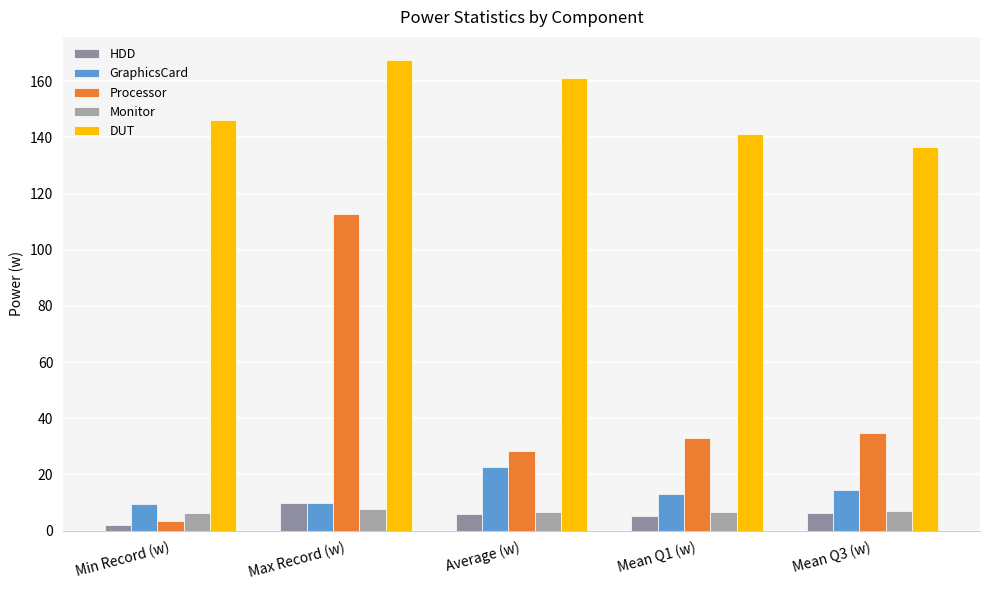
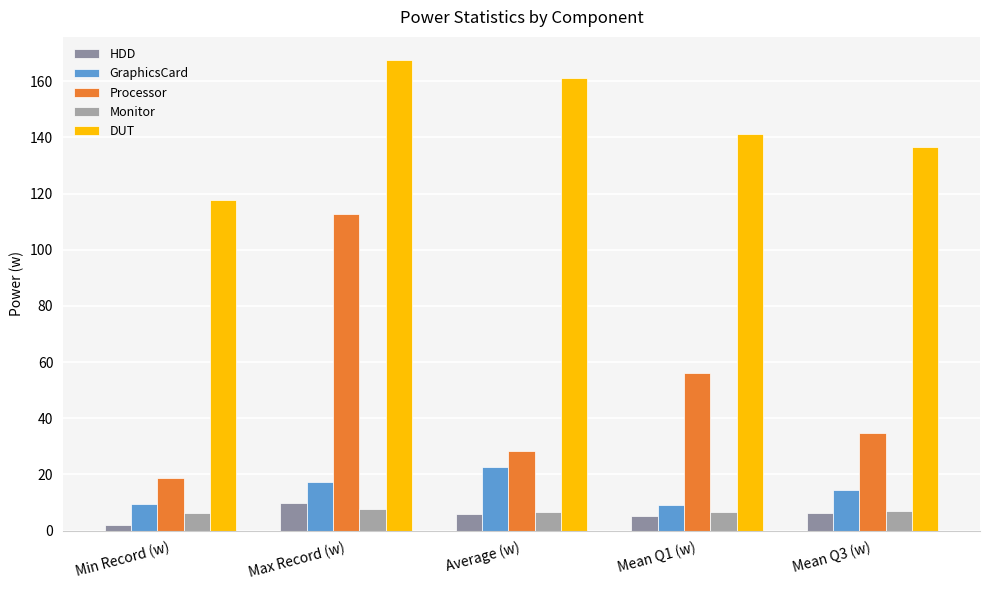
  {
    "GraphicsCard": {
      "Min Record (w)": 10,
-     "Max Record (w)": 10,
+     "Max Record (w)": 17,
      "Average (w)": 22,
-     "Mean Q1 (w)": 13,
+     "Mean Q1 (w)": 9,
      "Mean Q3 (w)": 14
    },
    "Processor": {
-     "Min Record (w)": 3,
+     "Min Record (w)": 19,
      "Max Record (w)": 113,
      "Average (w)": 28,
-     "Mean Q1 (w)": 33,
+     "Mean Q1 (w)": 56,
      "Mean Q3 (w)": 35
    },
    "DUT": {
-     "Min Record (w)": 146,
+     "Min Record (w)": 118,
      "Max Record (w)": 167,
      "Average (w)": 161,
      "Mean Q1 (w)": 141,
      "Mean Q3 (w)": 137
    }
  }
